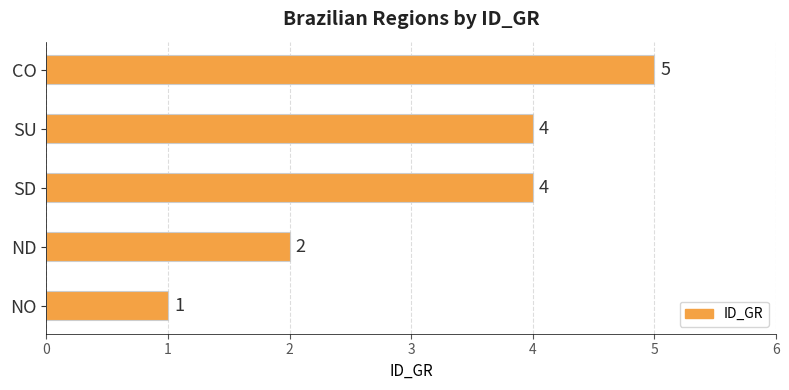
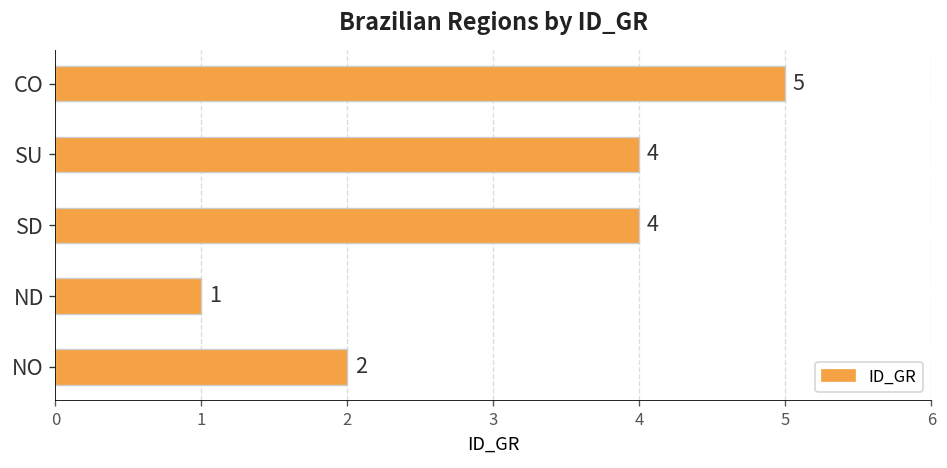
  {
    "CO": 5,
    "SU": 4,
    "SD": 4,
-   "ND": 2,
-   "NO": 1
+   "ND": 1,
+   "NO": 2
  }
